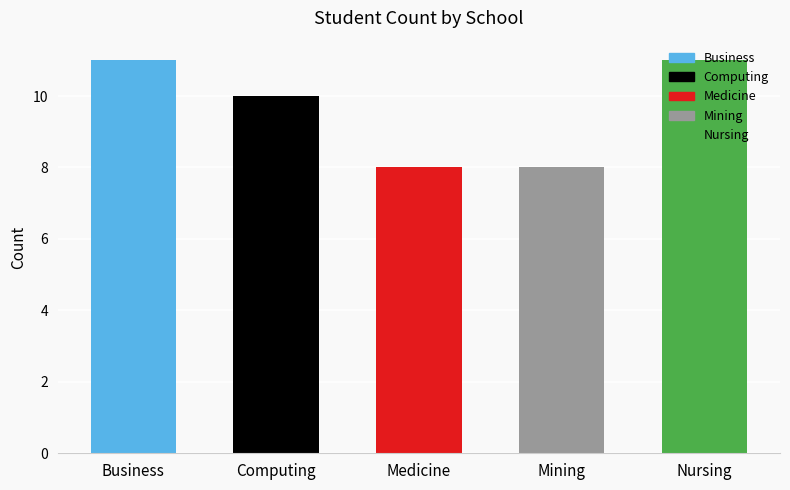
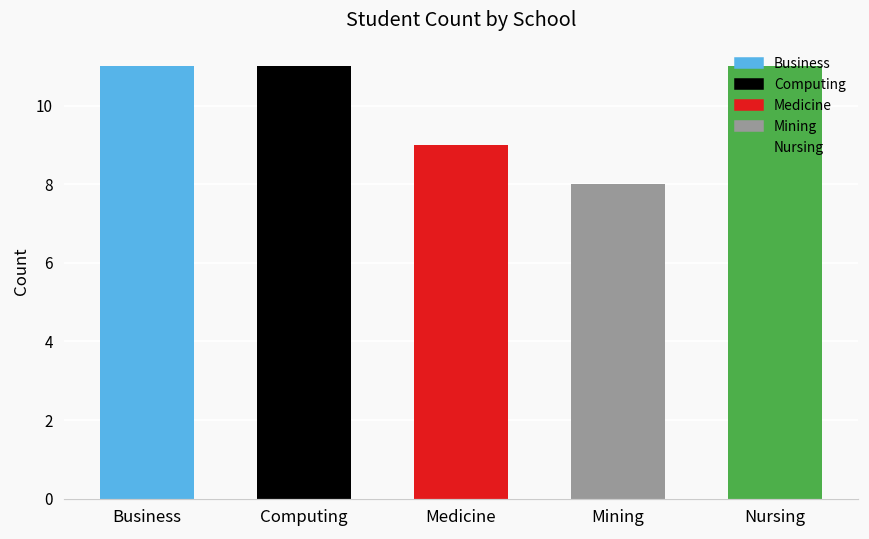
  {
    "Business": 11,
-   "Computing": 10,
-   "Medicine": 8,
+   "Computing": 11,
+   "Medicine": 9,
    "Mining": 8,
    "Nursing": 11
  }
